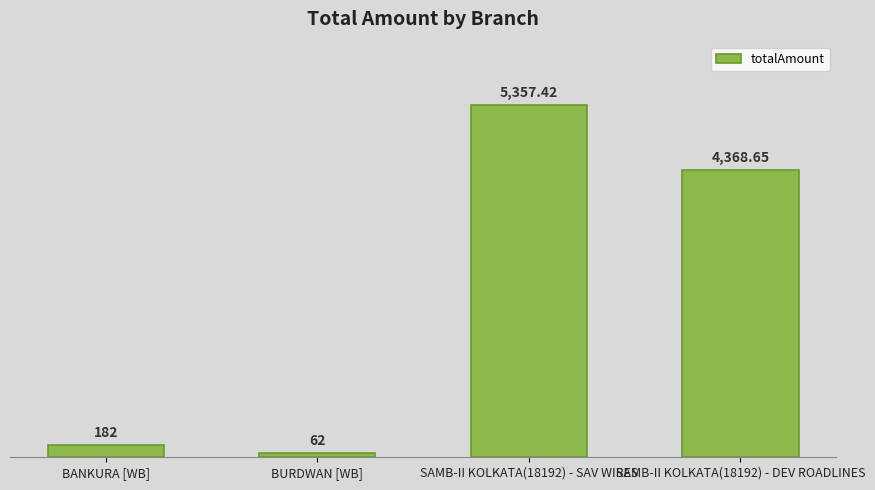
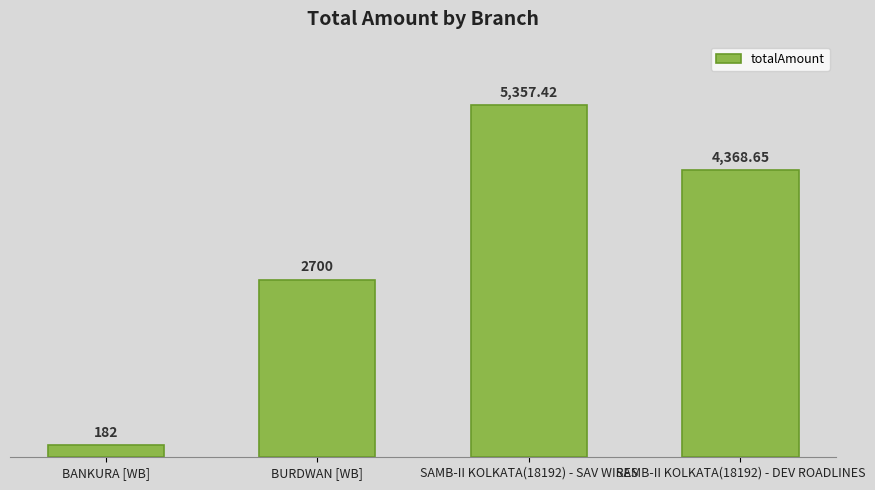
  {
    "BANKURA [WB]": "182",
-   "BURDWAN [WB]": "62",
+   "BURDWAN [WB]": "2700",
    "SAMB-II KOLKATA(18192) - SAV WIRES": "5,357.42",
    "SAMB-II KOLKATA(18192) - DEV ROADLINES": "4,368.65"
  }
